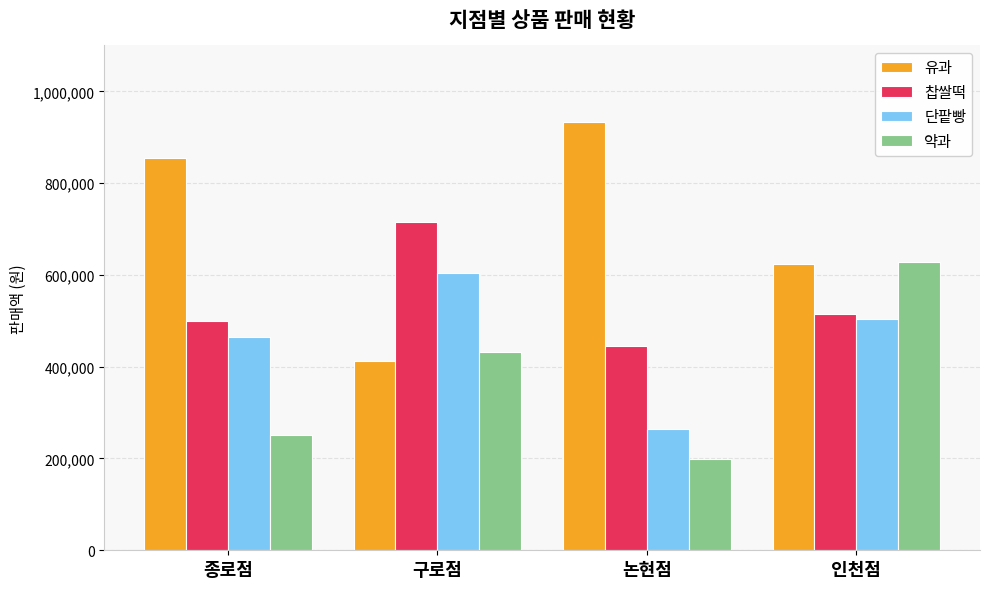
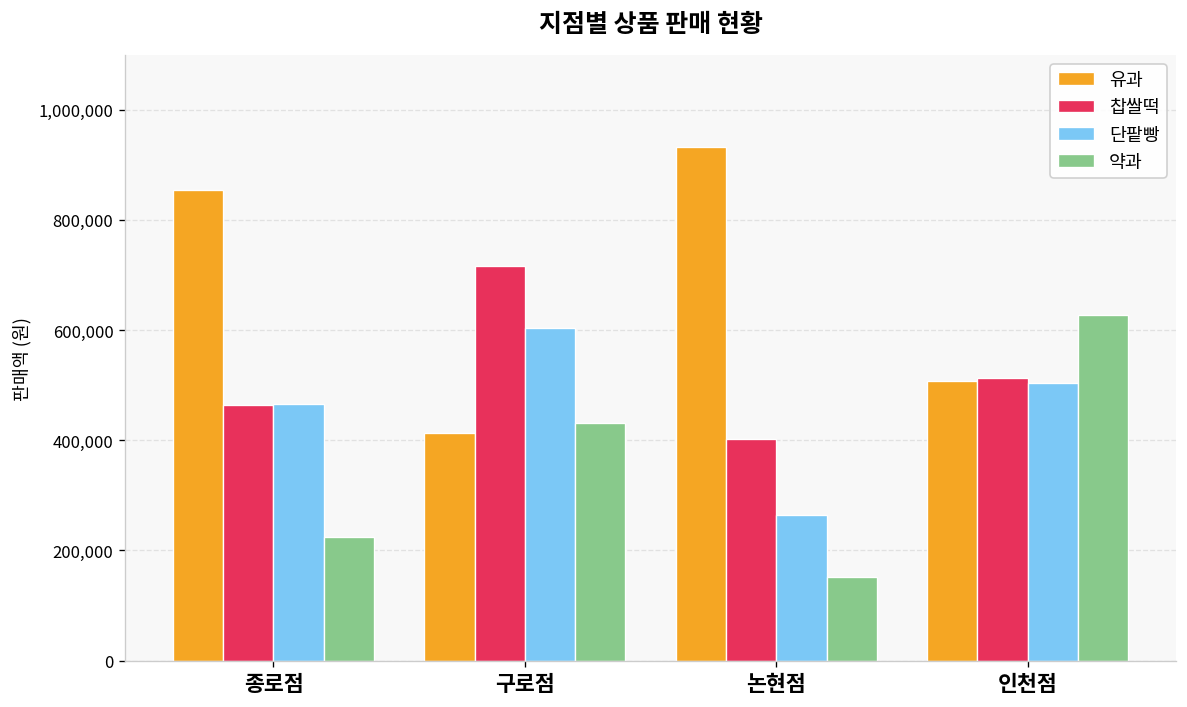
  {
    "유과": {
      "종로점": "850,000",
      "구로점": "410,000",
      "논현점": "930,000",
-     "인천점": "620,000"
+     "인천점": "510,000"
    },
    "찹쌀떡": {
-     "종로점": "500,000",
+     "종로점": "460,000",
      "구로점": "720,000",
-     "논현점": "450,000",
+     "논현점": "400,000",
      "인천점": "510,000"
    },
    "단팥빵": {
      "종로점": "470,000",
      "구로점": "600,000",
      "논현점": "260,000",
      "인천점": "500,000"
    },
    "약과": {
-     "종로점": "250,000",
+     "종로점": "220,000",
      "구로점": "430,000",
-     "논현점": "200,000",
+     "논현점": "150,000",
      "인천점": "630,000"
    }
  }
